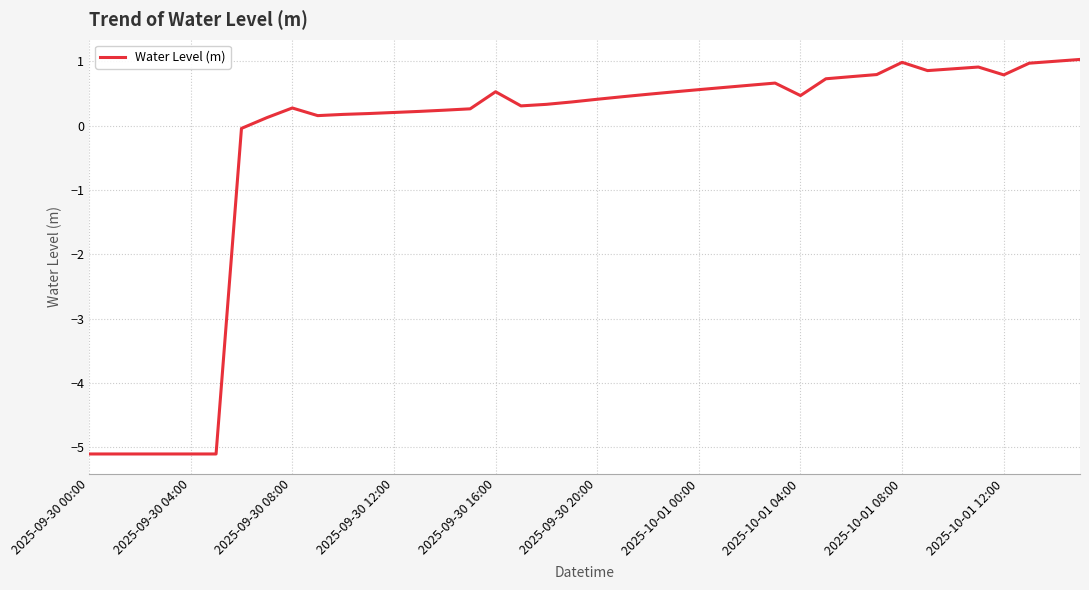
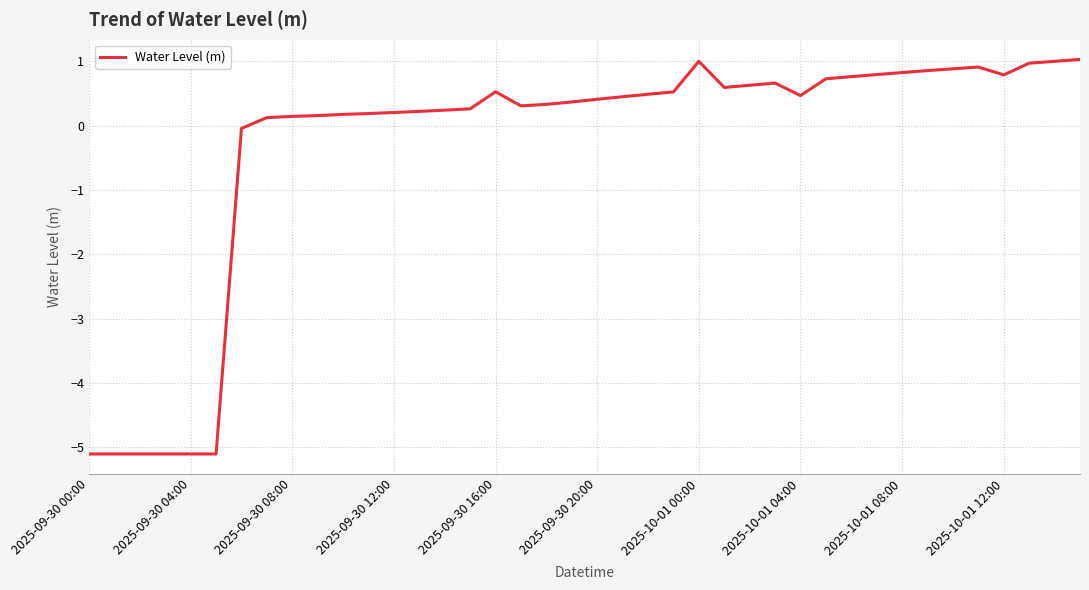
  {
    "2025-09-30 00:00": -5.1,
    "2025-09-30 04:00": -5.1,
-   "2025-09-30 08:00": 0.3,
+   "2025-09-30 08:00": 0.1,
    "2025-09-30 12:00": 0.2,
    "2025-09-30 16:00": 0.5,
    "2025-09-30 20:00": 0.4,
-   "2025-10-01 00:00": 0.6,
+   "2025-10-01 00:00": 1.0,
    "2025-10-01 04:00": 0.5,
-   "2025-10-01 08:00": 1.0,
+   "2025-10-01 08:00": 0.8,
    "2025-10-01 12:00": 0.8
  }
